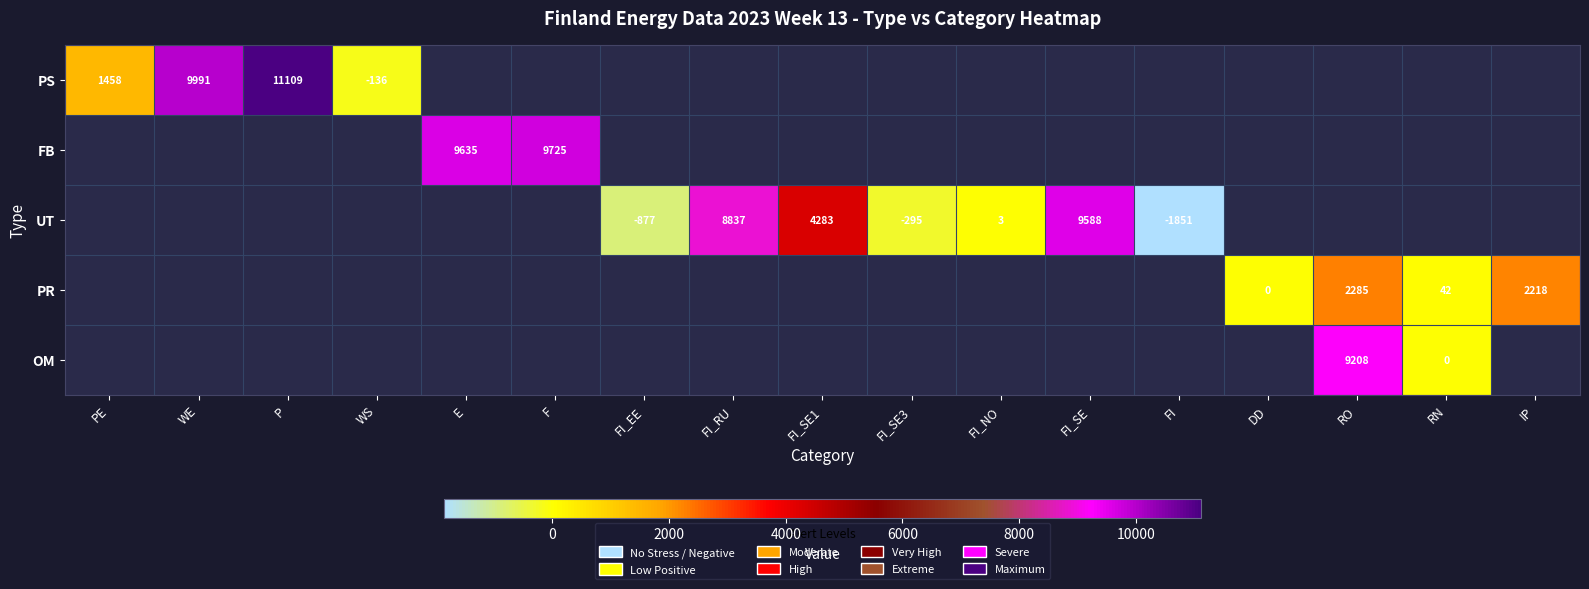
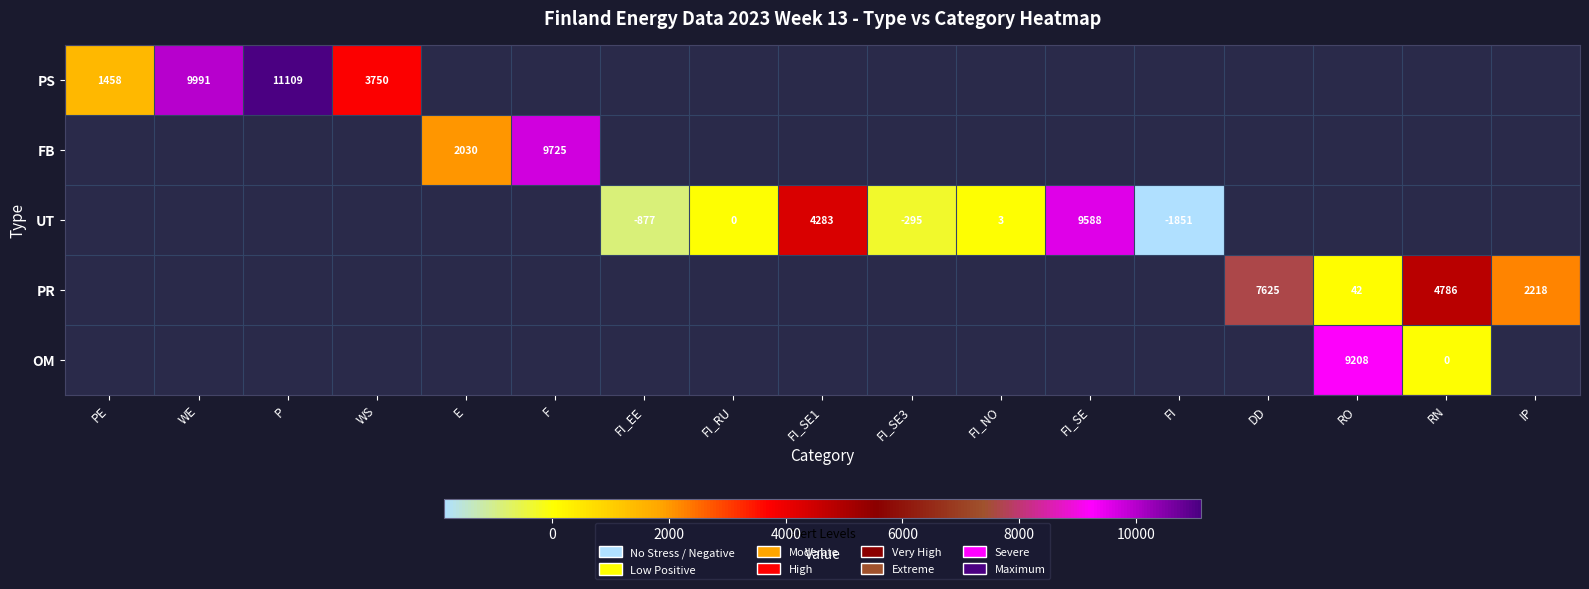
  {
    "PS": {
-     "WS": -136
+     "WS": 3750
    },
    "FB": {
-     "E": 9635
+     "E": 2030
    },
    "UT": {
-     "FI_RU": 8837
+     "FI_RU": 0
    },
    "PR": {
-     "DD": 0,
-     "RO": 2285,
-     "RN": 42
+     "DD": 7625,
+     "RO": 42,
+     "RN": 4786
    }
  }
